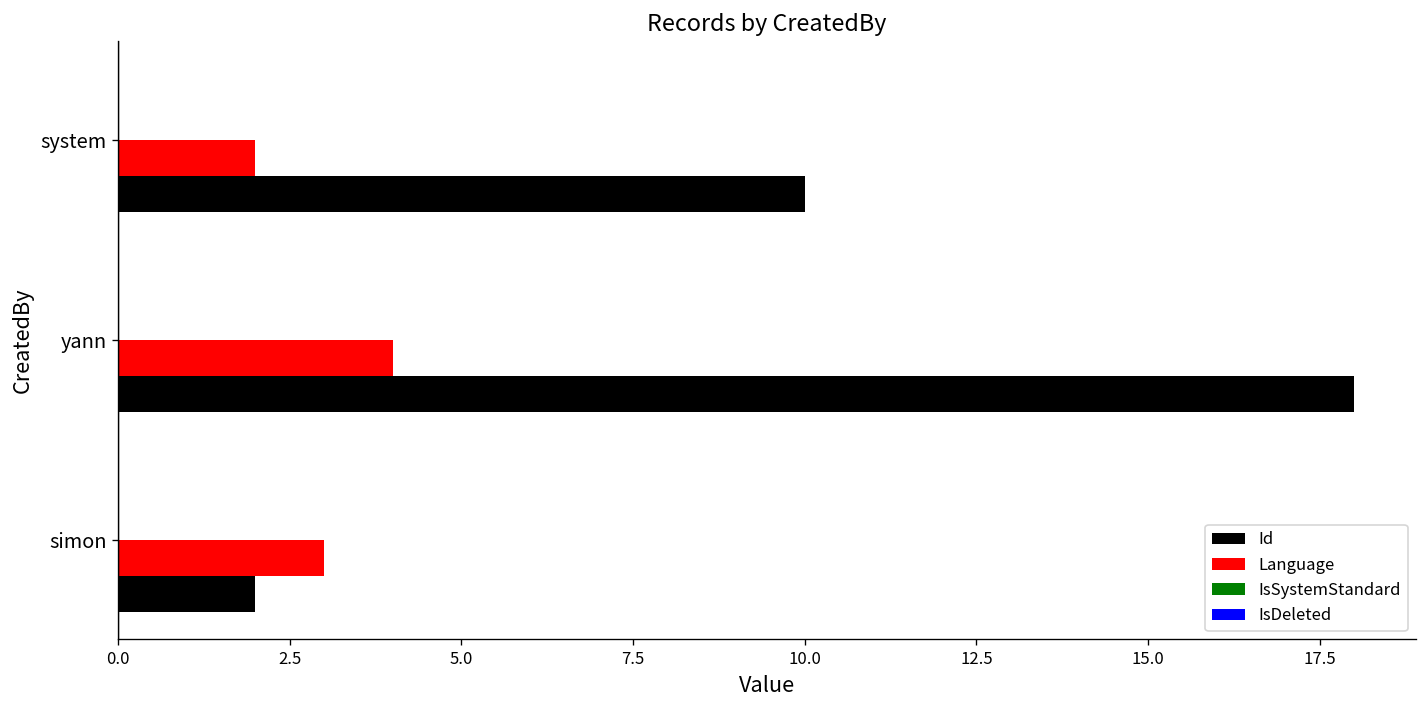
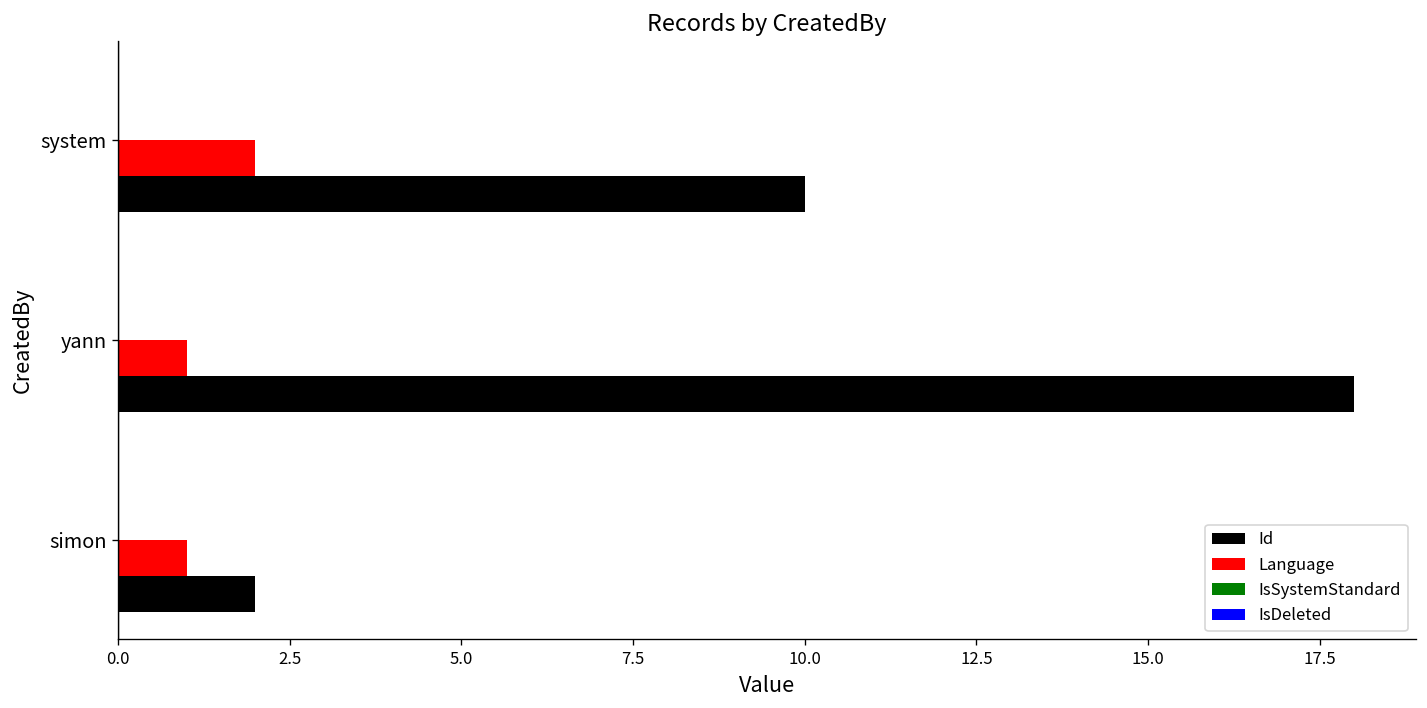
  {
    "Id": {
      "system": 10,
      "yann": 18,
      "simon": 2
    },
    "Language": {
      "system": 2,
-     "yann": 4,
-     "simon": 3
+     "yann": 1,
+     "simon": 1
    },
    "IsSystemStandard": {
      "system": 0,
      "yann": 0,
      "simon": 0
    },
    "IsDeleted": {
      "system": 0,
      "yann": 0,
      "simon": 0
    }
  }
